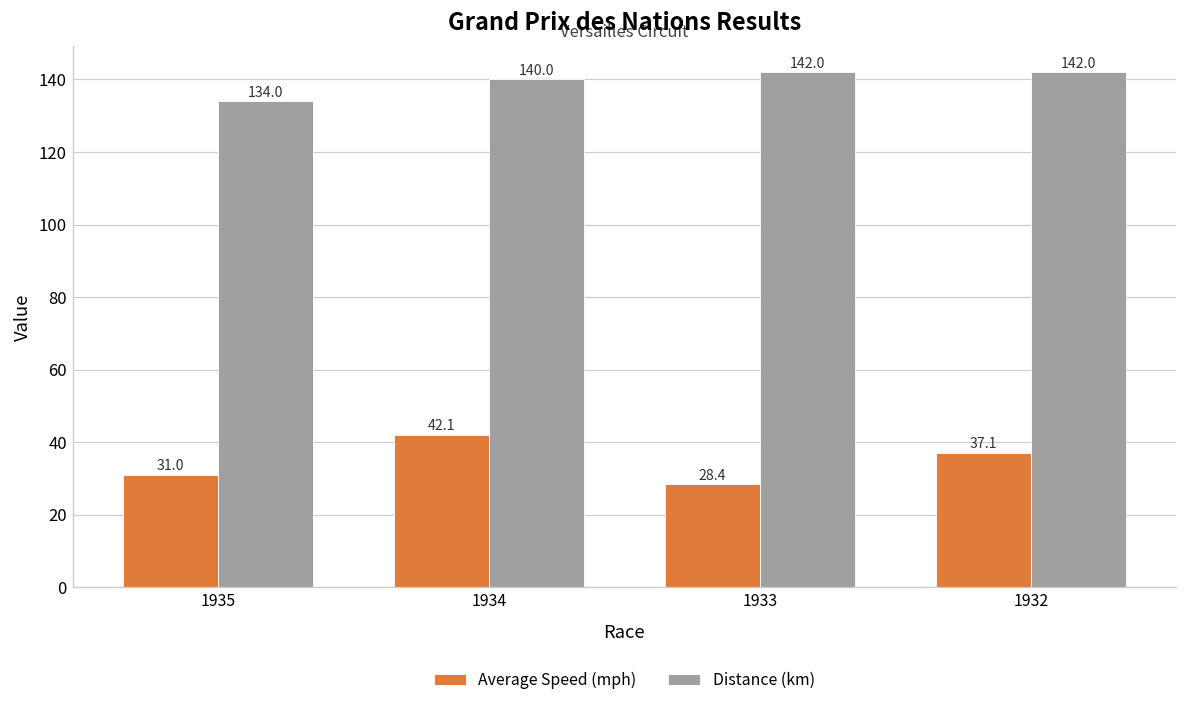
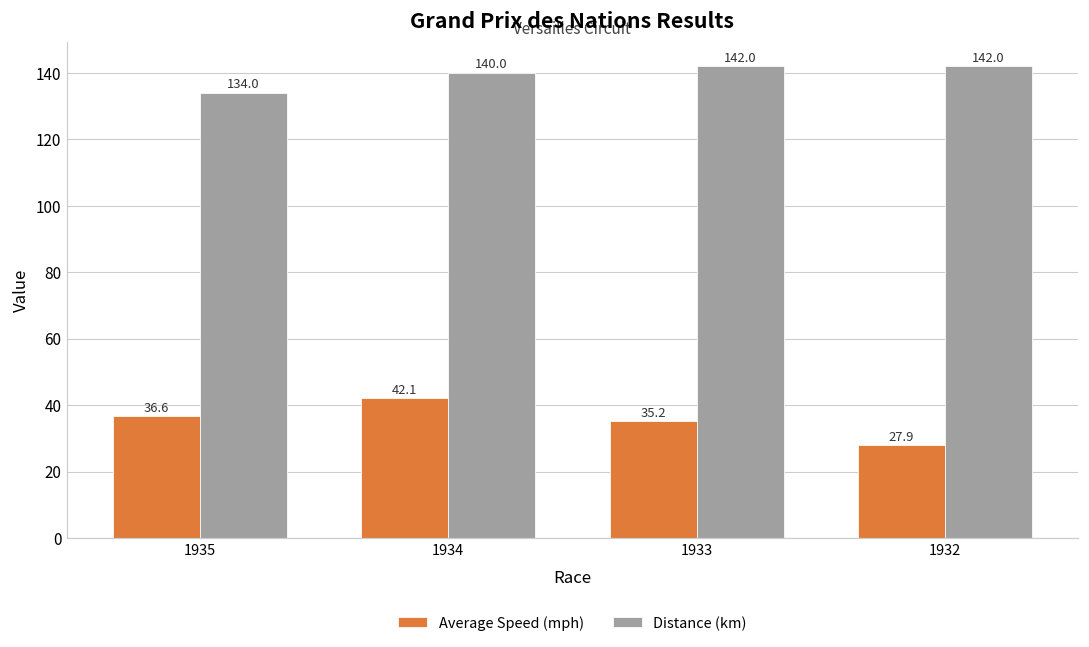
  {
    "Average Speed (mph)": {
-     "1935": 31.0,
+     "1935": 36.6,
      "1934": 42.1,
-     "1933": 28.4,
-     "1932": 37.1
+     "1933": 35.2,
+     "1932": 27.9
    },
    "Distance (km)": {
      "1935": 134.0,
      "1934": 140.0,
      "1933": 142.0,
      "1932": 142.0
    }
  }
